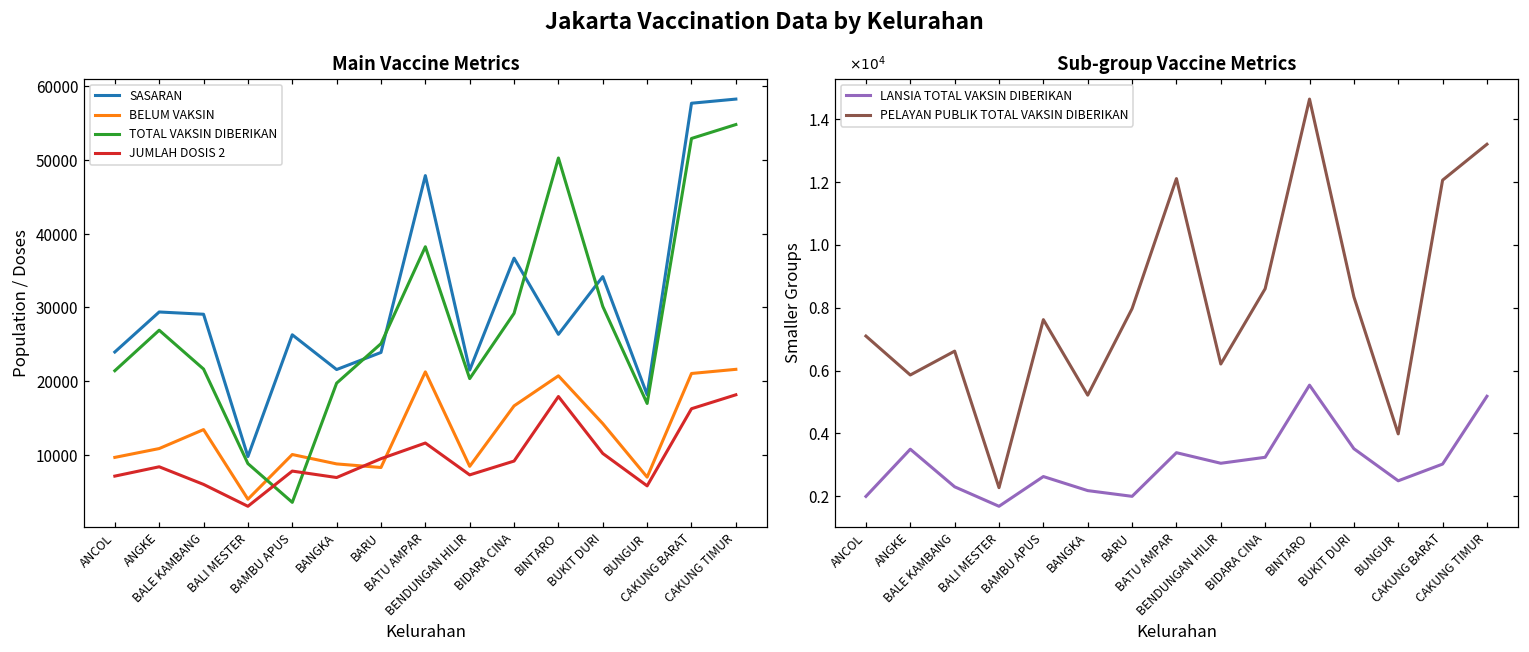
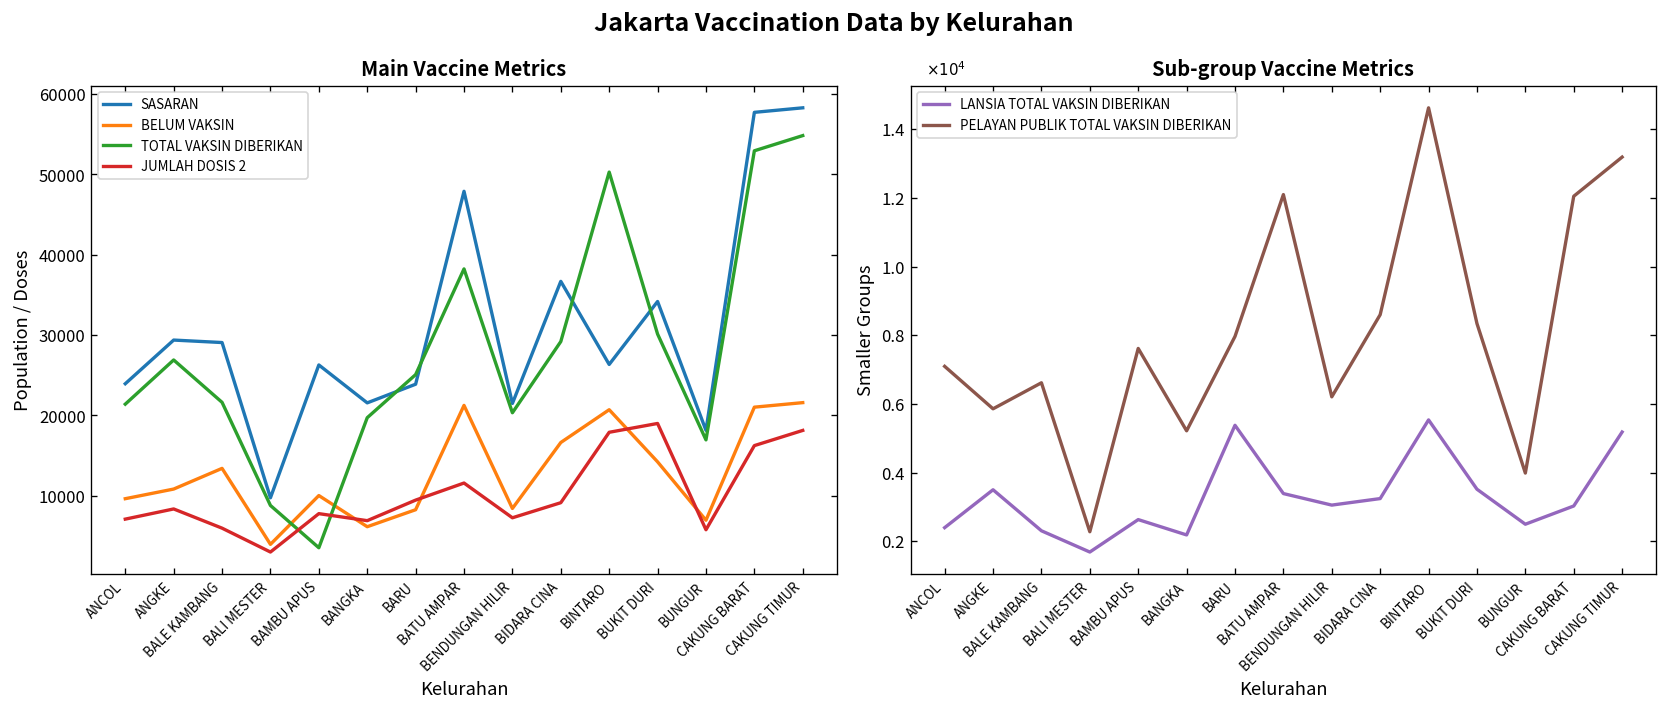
  {
    "Main Vaccine Metrics": {
      "SASARAN": {
        "ANCOL": 24000,
        "ANGKE": 29000,
        "BALE KAMBANG": 29000,
        "BALI MESTER": 10000,
        "BAMBU APUS": 26000,
        "BANGKA": 22000,
        "BARU": 24000,
        "BATU AMPAR": 48000,
        "BENDUNGAN HILIR": 21000,
        "BIDARA CINA": 37000,
        "BINTARO": 26000,
        "BUKIT DURI": 34000,
        "BUNGUR": 18000,
        "CAKUNG BARAT": 58000,
        "CAKUNG TIMUR": 58000
      },
      "BELUM VAKSIN": {
        "ANCOL": 10000,
        "ANGKE": 11000,
        "BALE KAMBANG": 13000,
        "BALI MESTER": 4000,
        "BAMBU APUS": 10000,
-       "BANGKA": 9000,
+       "BANGKA": 6000,
        "BARU": 8000,
        "BATU AMPAR": 21000,
        "BENDUNGAN HILIR": 8000,
        "BIDARA CINA": 17000,
        "BINTARO": 21000,
        "BUKIT DURI": 14000,
        "BUNGUR": 7000,
        "CAKUNG BARAT": 21000,
        "CAKUNG TIMUR": 22000
      },
      "TOTAL VAKSIN DIBERIKAN": {
        "ANCOL": 21000,
        "ANGKE": 27000,
        "BALE KAMBANG": 22000,
        "BALI MESTER": 9000,
        "BAMBU APUS": 4000,
        "BANGKA": 20000,
        "BARU": 25000,
        "BATU AMPAR": 38000,
        "BENDUNGAN HILIR": 20000,
        "BIDARA CINA": 29000,
        "BINTARO": 50000,
        "BUKIT DURI": 30000,
        "BUNGUR": 17000,
        "CAKUNG BARAT": 53000,
        "CAKUNG TIMUR": 55000
      },
      "JUMLAH DOSIS 2": {
        "ANCOL": 7000,
        "ANGKE": 8000,
        "BALE KAMBANG": 6000,
        "BALI MESTER": 3000,
        "BAMBU APUS": 8000,
        "BANGKA": 7000,
        "BARU": 9000,
        "BATU AMPAR": 12000,
        "BENDUNGAN HILIR": 7000,
        "BIDARA CINA": 9000,
        "BINTARO": 18000,
-       "BUKIT DURI": 10000,
+       "BUKIT DURI": 19000,
        "BUNGUR": 6000,
        "CAKUNG BARAT": 16000,
        "CAKUNG TIMUR": 18000
      }
    },
    "Sub-group Vaccine Metrics": {
      "LANSIA TOTAL VAKSIN DIBERIKAN": {
-       "ANCOL": 0.20,
+       "ANCOL": 0.24,
        "ANGKE": 0.35,
        "BALE KAMBANG": 0.23,
        "BALI MESTER": 0.17,
        "BAMBU APUS": 0.26,
        "BANGKA": 0.22,
-       "BARU": 0.20,
+       "BARU": 0.54,
        "BATU AMPAR": 0.34,
        "BENDUNGAN HILIR": 0.31,
        "BIDARA CINA": 0.32,
        "BINTARO": 0.55,
        "BUKIT DURI": 0.35,
        "BUNGUR": 0.25,
        "CAKUNG BARAT": 0.30,
        "CAKUNG TIMUR": 0.52
      },
      "PELAYAN PUBLIK TOTAL VAKSIN DIBERIKAN": {
        "ANCOL": 0.71,
        "ANGKE": 0.59,
        "BALE KAMBANG": 0.66,
        "BALI MESTER": 0.23,
        "BAMBU APUS": 0.76,
        "BANGKA": 0.52,
        "BARU": 0.80,
        "BATU AMPAR": 1.21,
        "BENDUNGAN HILIR": 0.62,
        "BIDARA CINA": 0.86,
        "BINTARO": 1.46,
        "BUKIT DURI": 0.83,
        "BUNGUR": 0.40,
        "CAKUNG BARAT": 1.20,
        "CAKUNG TIMUR": 1.32
      }
    }
  }
